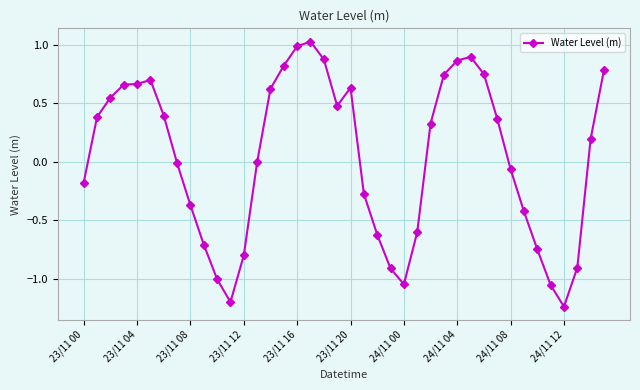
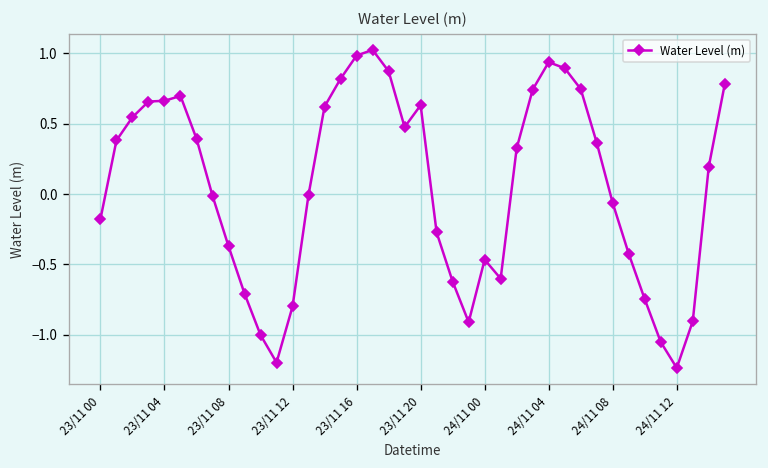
  {
    "23/11 00": -0.18,
    "23/11 04": 0.66,
    "23/11 08": -0.37,
    "23/11 12": -0.80,
    "23/11 16": 0.99,
    "23/11 20": 0.63,
-   "24/11 00": -1.05,
-   "24/11 04": 0.86,
+   "24/11 00": -0.47,
+   "24/11 04": 0.94,
    "24/11 08": -0.06,
    "24/11 12": -1.24
  }
